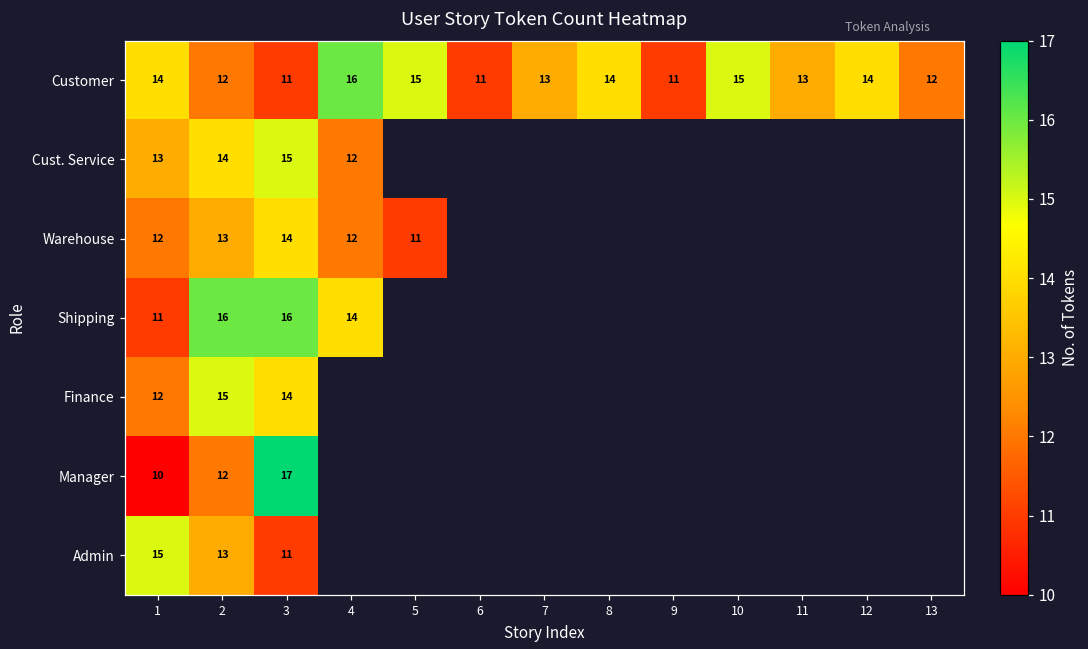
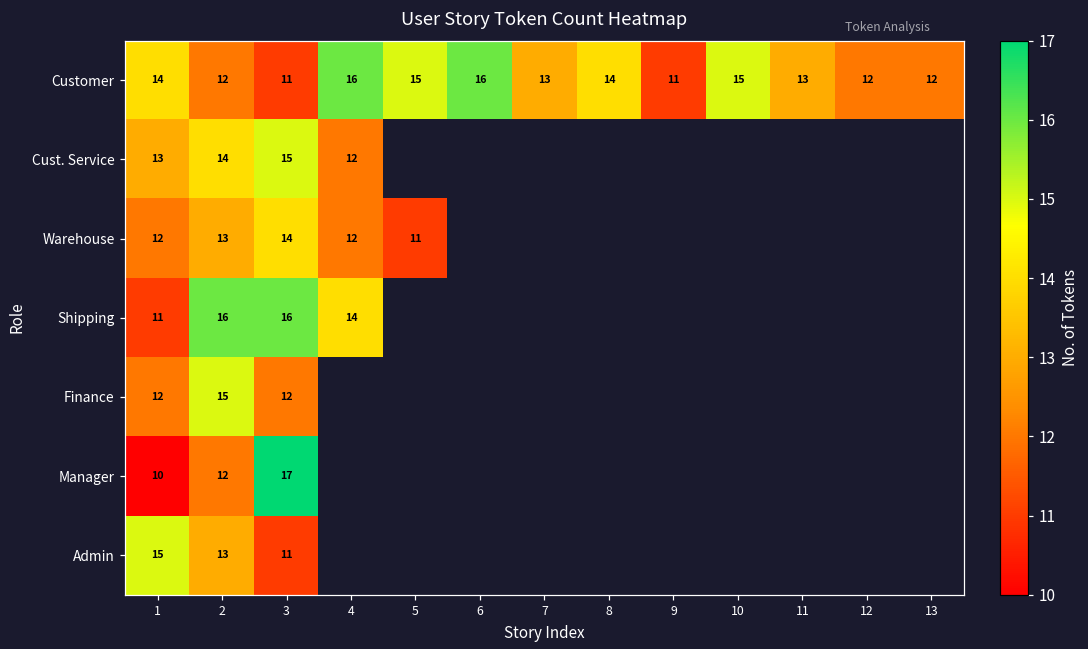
  {
    "Customer": {
      "1": 14,
      "2": 12,
      "3": 11,
      "4": 16,
      "5": 15,
-     "6": 11,
+     "6": 16,
      "7": 13,
      "8": 14,
      "9": 11,
      "10": 15,
      "11": 13,
-     "12": 14,
+     "12": 12,
      "13": 12
    },
    "Cust. Service": {
      "1": 13,
      "2": 14,
      "3": 15,
      "4": 12
    },
    "Warehouse": {
      "1": 12,
      "2": 13,
      "3": 14,
      "4": 12,
      "5": 11
    },
    "Shipping": {
      "1": 11,
      "2": 16,
      "3": 16,
      "4": 14
    },
    "Finance": {
      "1": 12,
      "2": 15,
-     "3": 14
+     "3": 12
    },
    "Manager": {
      "1": 10,
      "2": 12,
      "3": 17
    },
    "Admin": {
      "1": 15,
      "2": 13,
      "3": 11
    }
  }
